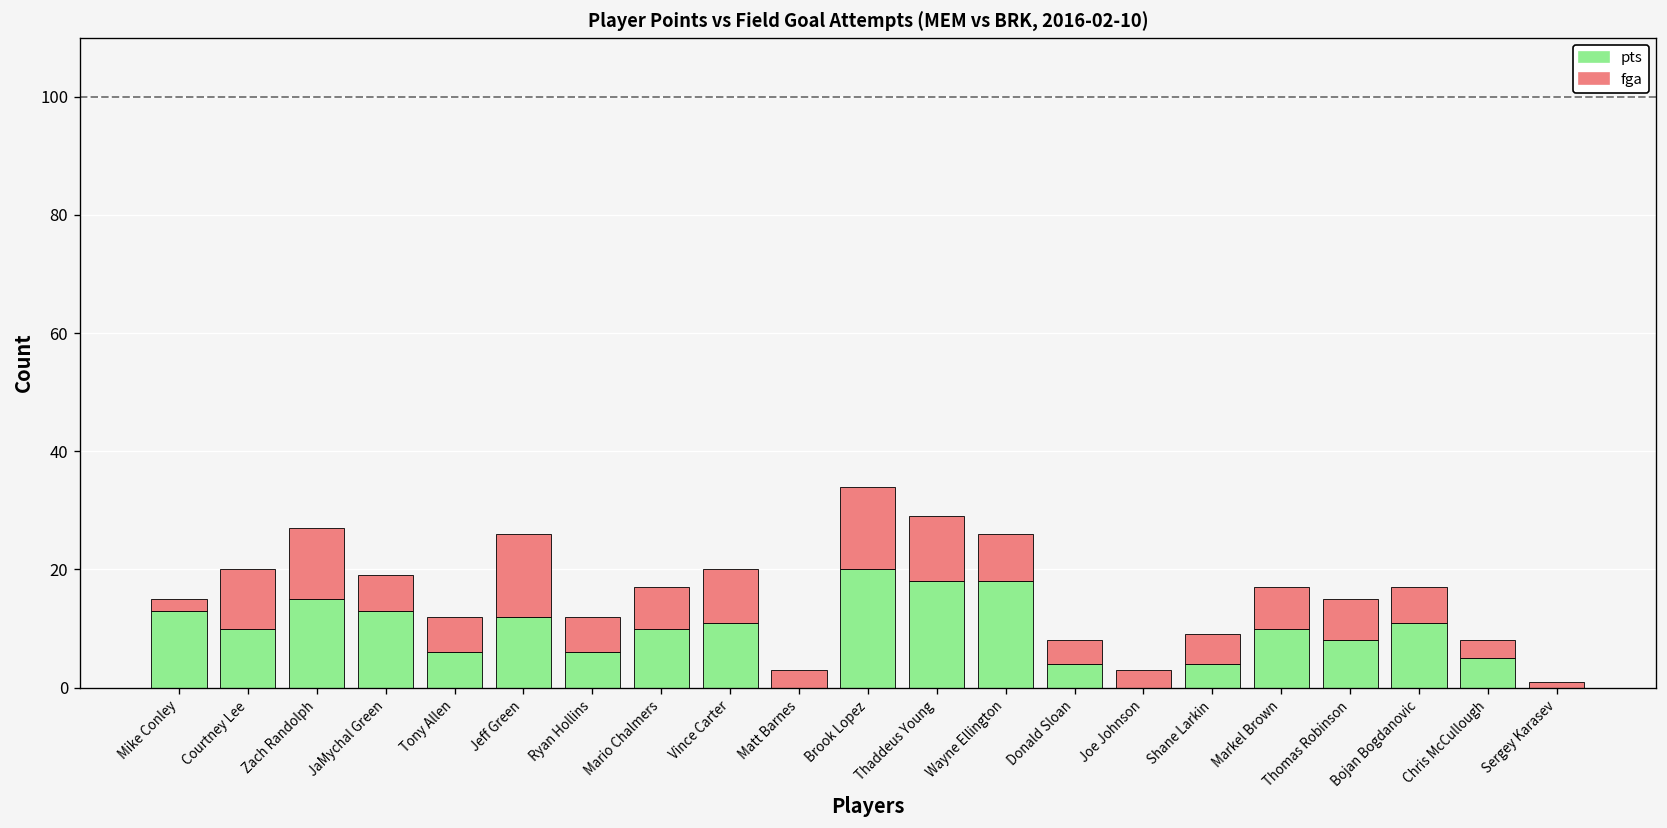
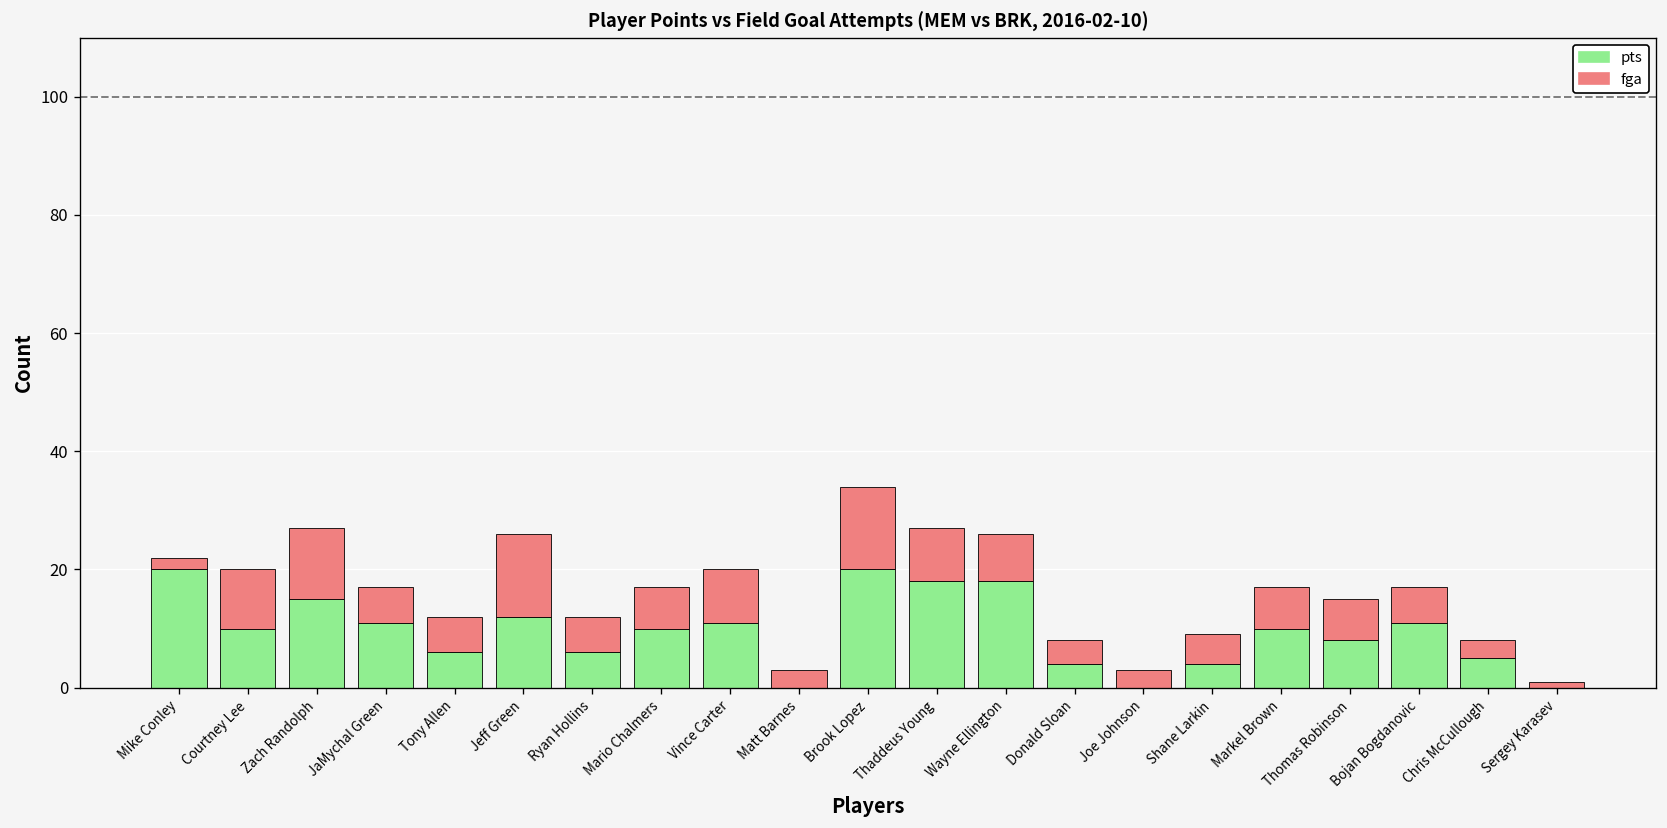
  {
    "pts": {
-     "Mike Conley": 13,
+     "Mike Conley": 20,
      "Courtney Lee": 10,
      "Zach Randolph": 15,
-     "JaMychal Green": 13,
+     "JaMychal Green": 11,
      "Tony Allen": 6,
      "Jeff Green": 12,
      "Ryan Hollins": 6,
      "Mario Chalmers": 10,
      "Vince Carter": 11,
      "Matt Barnes": 0,
      "Brook Lopez": 20,
      "Thaddeus Young": 18,
      "Wayne Ellington": 18,
      "Donald Sloan": 4,
      "Joe Johnson": 0,
      "Shane Larkin": 4,
      "Markel Brown": 10,
      "Thomas Robinson": 8,
      "Bojan Bogdanovic": 11,
      "Chris McCullough": 5,
      "Sergey Karasev": 0
    },
    "fga": {
      "Mike Conley": 2,
      "Courtney Lee": 10,
      "Zach Randolph": 12,
      "JaMychal Green": 6,
      "Tony Allen": 6,
      "Jeff Green": 14,
      "Ryan Hollins": 6,
      "Mario Chalmers": 7,
      "Vince Carter": 9,
      "Matt Barnes": 3,
      "Brook Lopez": 14,
-     "Thaddeus Young": 11,
+     "Thaddeus Young": 9,
      "Wayne Ellington": 8,
      "Donald Sloan": 4,
      "Joe Johnson": 3,
      "Shane Larkin": 5,
      "Markel Brown": 7,
      "Thomas Robinson": 7,
      "Bojan Bogdanovic": 6,
      "Chris McCullough": 3,
      "Sergey Karasev": 1
    }
  }
